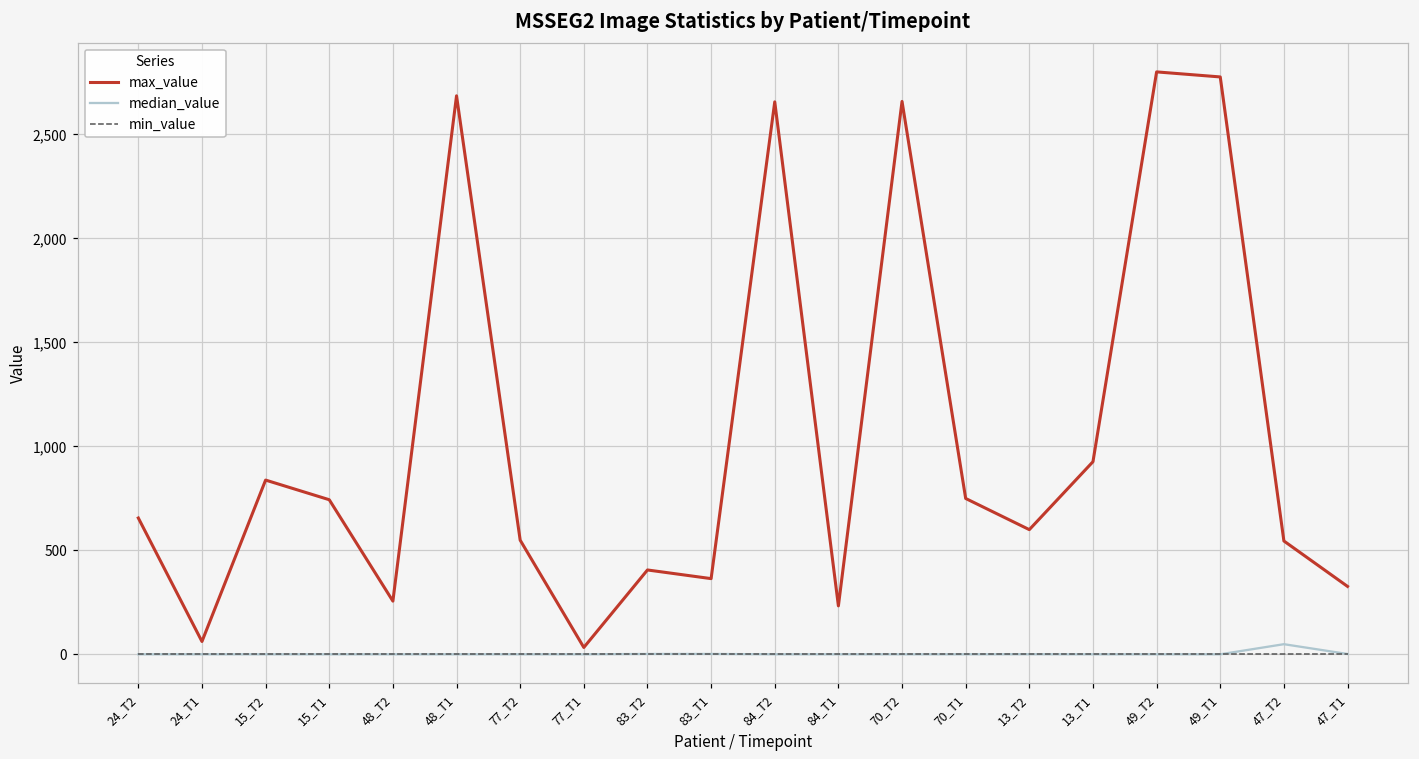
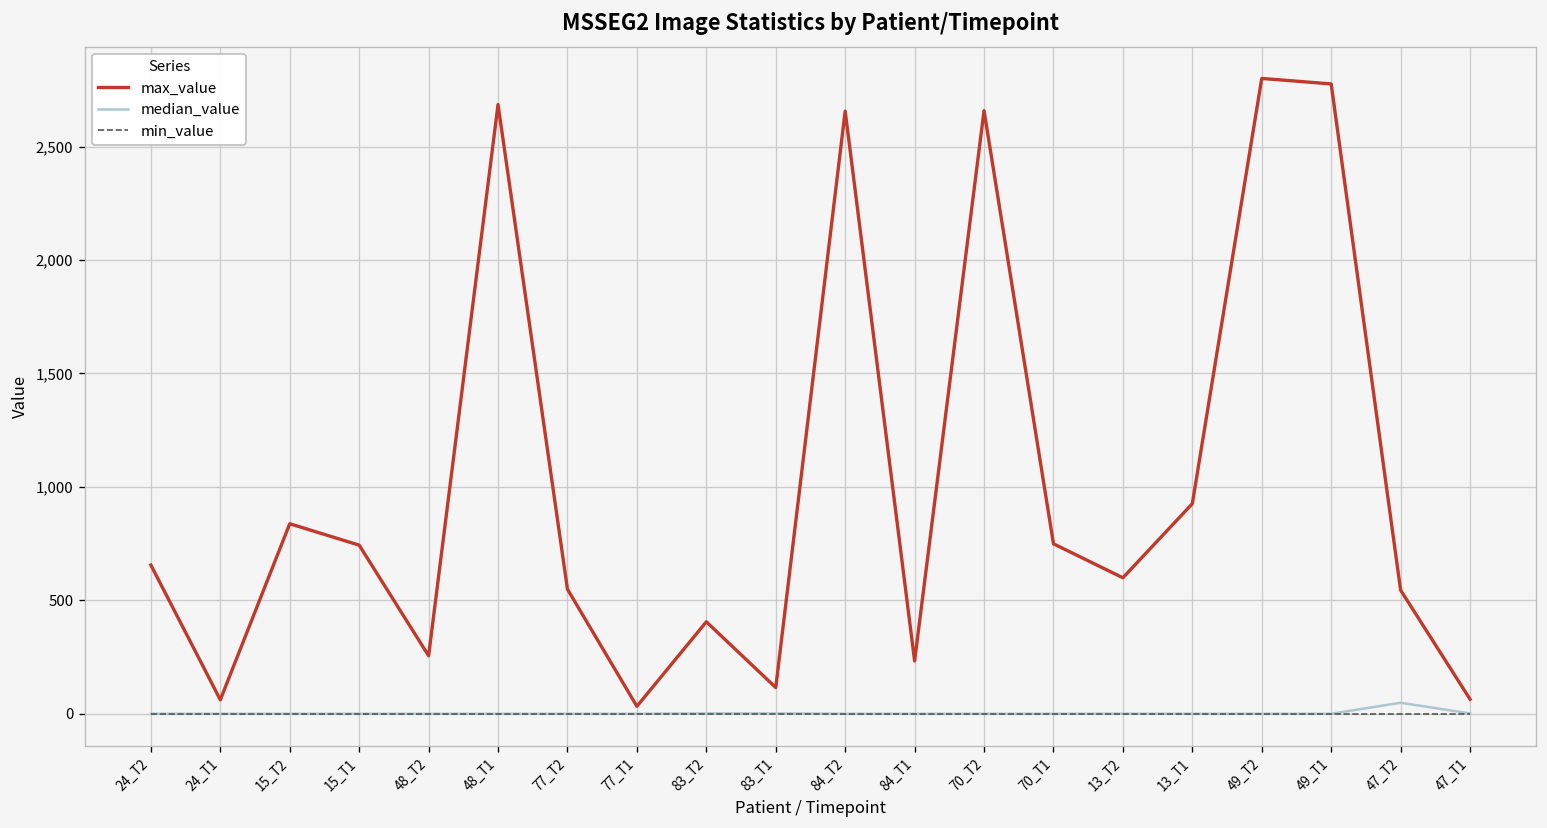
  {
    "max_value": {
      "24_T2": "660",
      "24_T1": "60",
      "15_T2": "840",
      "15_T1": "740",
      "48_T2": "260",
      "48_T1": "2,690",
      "77_T2": "550",
      "77_T1": "30",
      "83_T2": "410",
-     "83_T1": "360",
+     "83_T1": "120",
      "84_T2": "2,660",
      "84_T1": "230",
      "70_T2": "2,660",
      "70_T1": "750",
      "13_T2": "600",
      "13_T1": "930",
      "49_T2": "2,800",
      "49_T1": "2,780",
      "47_T2": "540",
-     "47_T1": "330"
+     "47_T1": "60"
    },
    "median_value": {
      "47_T2": "50"
    },
    "min_value": {
      "47_T2": "0"
    }
  }
